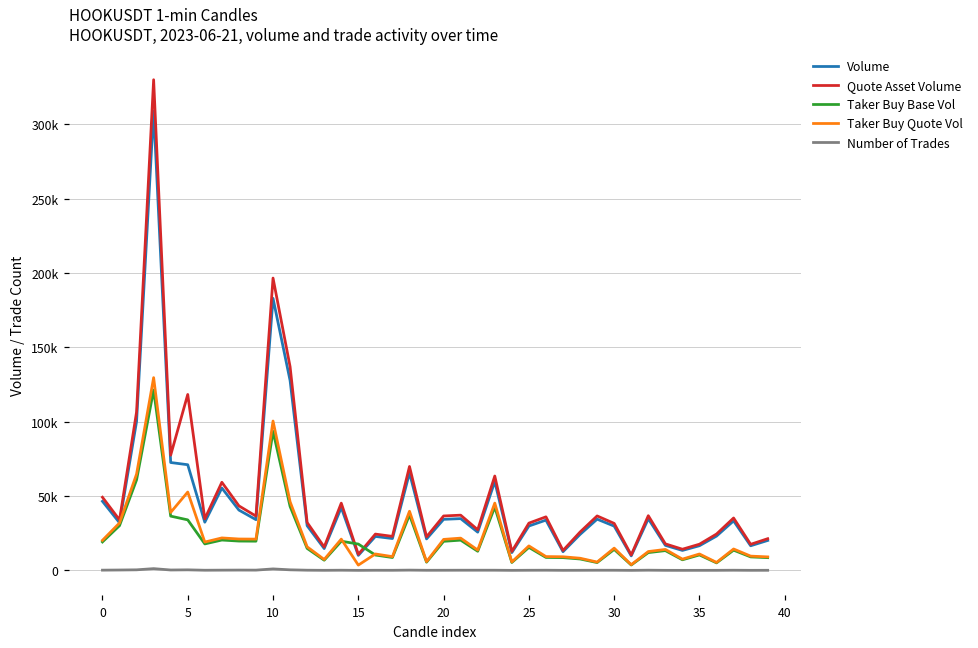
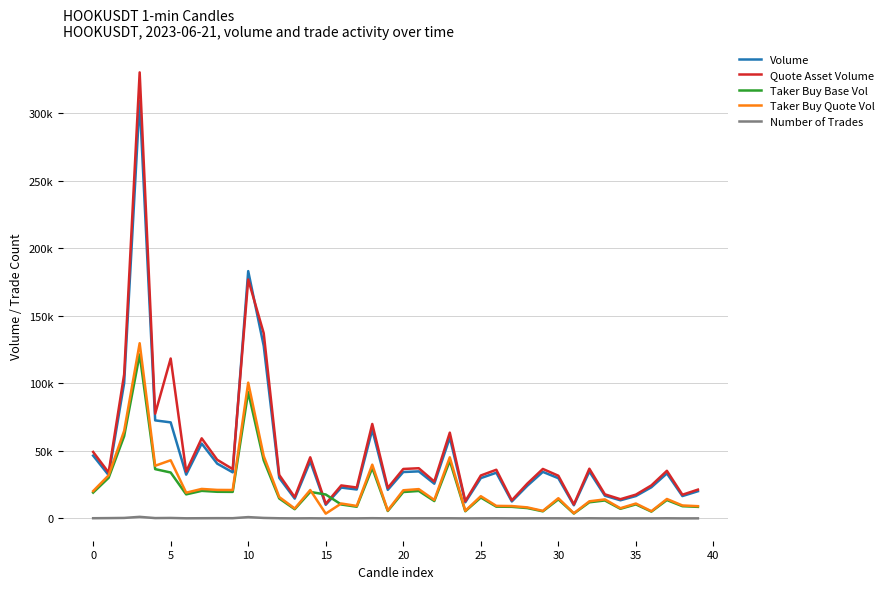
  {
    "Volume": {
      "0": 47000,
      "5": 71000,
      "10": 183000,
      "20": 34000,
      "25": 30000
    },
    "Quote Asset Volume": {
      "0": 49000,
      "5": 118000,
-     "10": 197000,
+     "10": 177000,
      "20": 37000,
      "25": 32000
    },
    "Taker Buy Base Vol": {
      "5": 34000,
      "10": 94000,
      "15": 18000
    },
    "Taker Buy Quote Vol": {
-     "5": 53000,
+     "5": 43000,
      "10": 100000,
      "15": 4000
    },
    "Number of Trades": {
      "0": 0,
      "5": 0,
      "10": 1000,
      "15": 0,
      "20": 0,
      "25": 0,
      "30": 0,
      "35": 0
    }
  }
